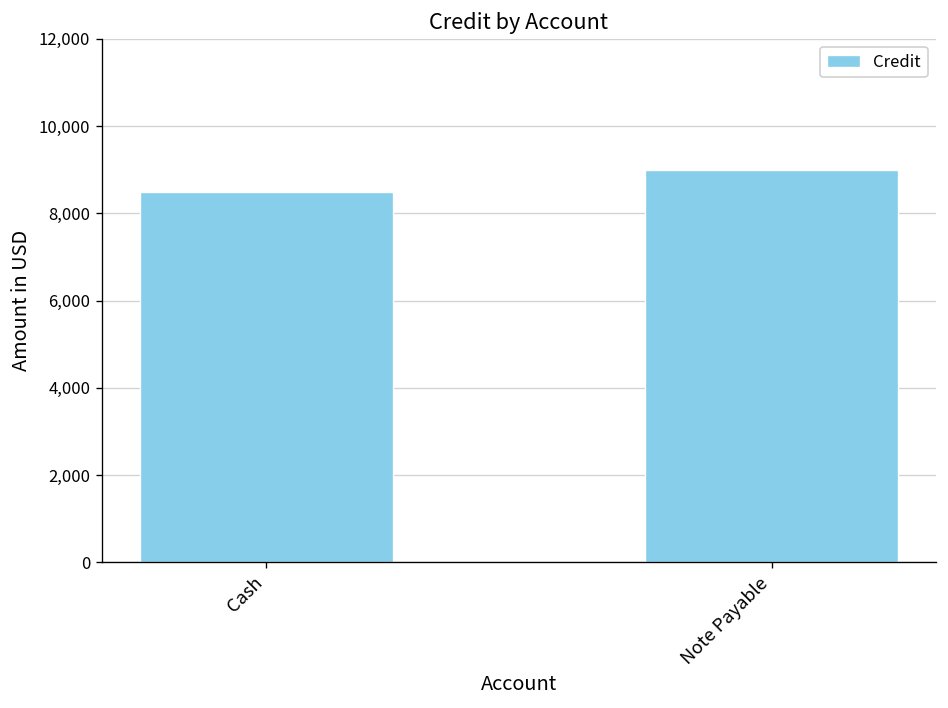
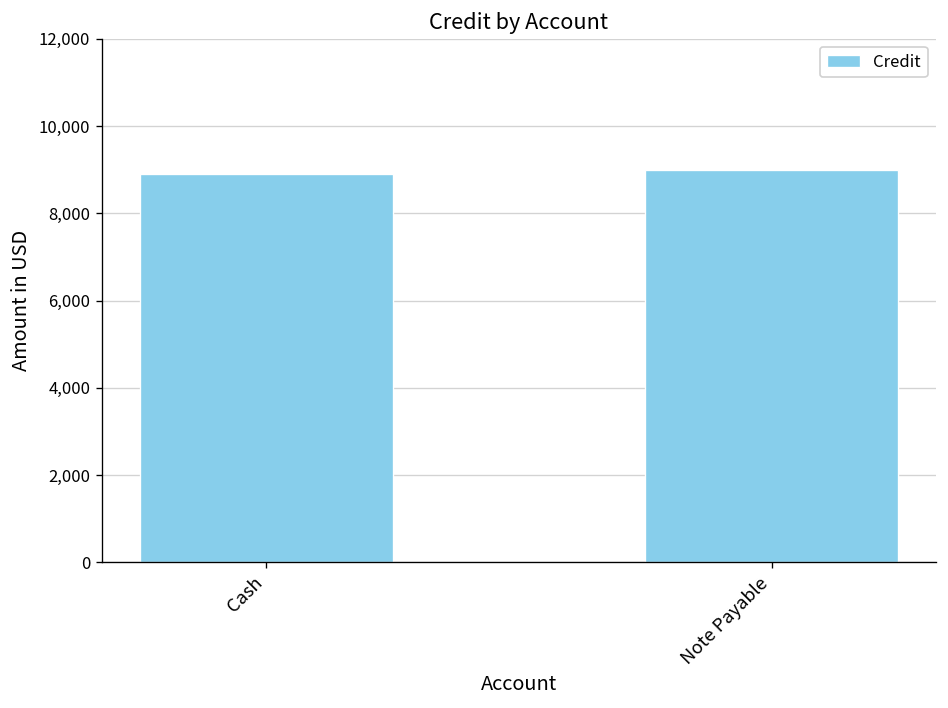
  {
-   "Cash": "8,500",
+   "Cash": "8,900",
    "Note Payable": "9,000"
  }
